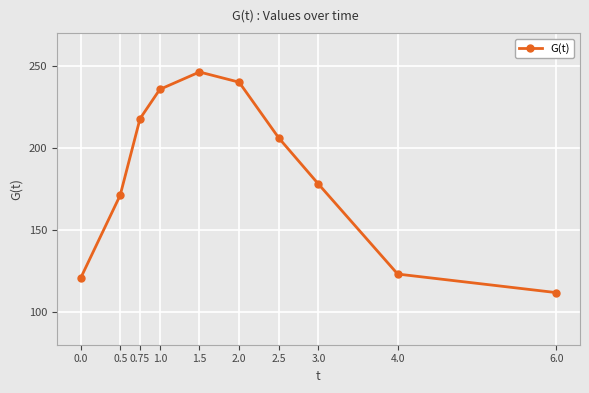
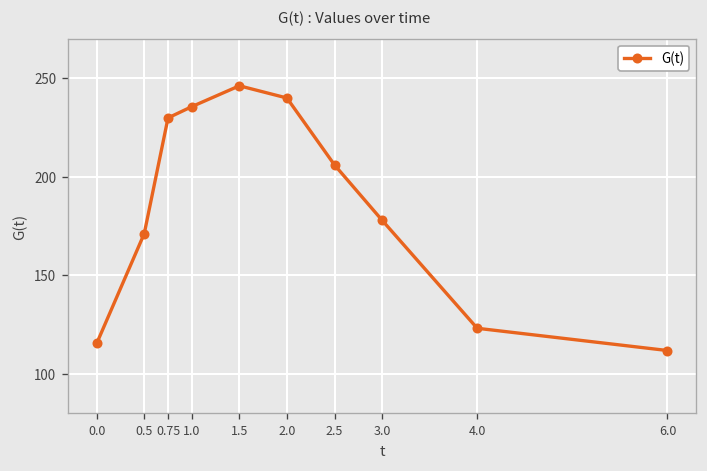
  {
-   "0.0": 120,
+   "0.0": 115,
    "0.5": 171,
-   "0.75": 218,
+   "0.75": 230,
    "1.0": 236,
    "1.5": 246,
    "2.0": 240,
    "2.5": 206,
    "3.0": 178,
    "4.0": 123,
    "6.0": 112
  }
